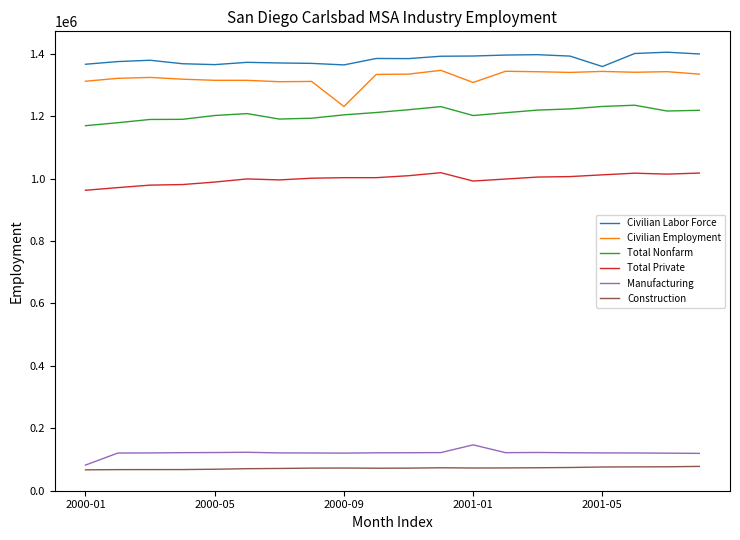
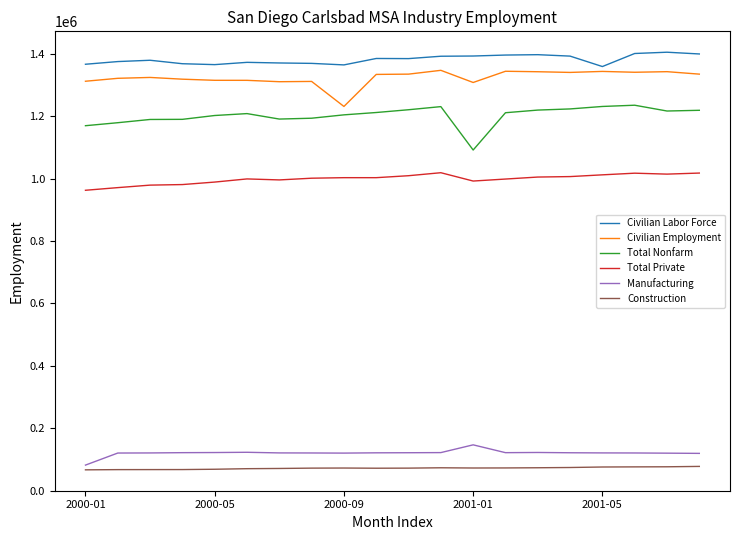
  {
    "Civilian Labor Force": {
      "2000-01": 1370000,
      "2000-05": 1370000,
      "2000-09": 1370000,
      "2001-01": 1390000,
      "2001-05": 1360000
    },
    "Civilian Employment": {
      "2000-01": 1310000,
      "2000-05": 1320000,
      "2000-09": 1230000,
      "2001-01": 1310000,
      "2001-05": 1340000
    },
    "Total Nonfarm": {
      "2000-01": 1170000,
      "2000-05": 1200000,
      "2000-09": 1210000,
-     "2001-01": 1200000,
+     "2001-01": 1090000,
      "2001-05": 1230000
    },
    "Total Private": {
      "2000-01": 960000,
      "2000-05": 990000,
      "2000-09": 1000000,
      "2001-01": 990000,
      "2001-05": 1010000
    },
    "Manufacturing": {
      "2000-01": 80000,
      "2000-05": 120000,
      "2000-09": 120000,
      "2001-01": 150000,
      "2001-05": 120000
    },
    "Construction": {
      "2000-01": 70000,
      "2000-05": 70000,
      "2000-09": 70000,
      "2001-01": 70000,
      "2001-05": 80000
    }
  }
